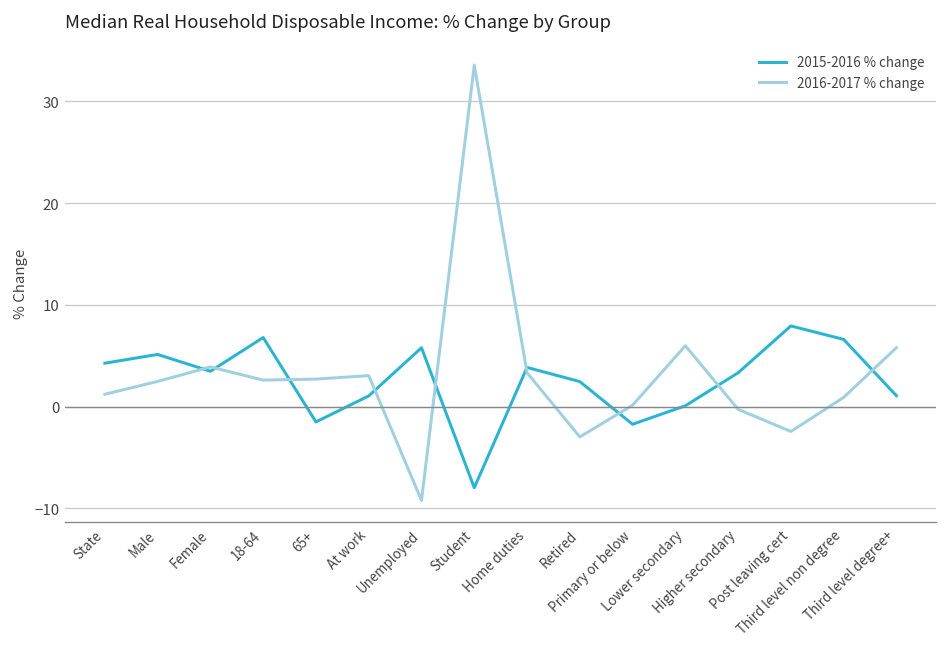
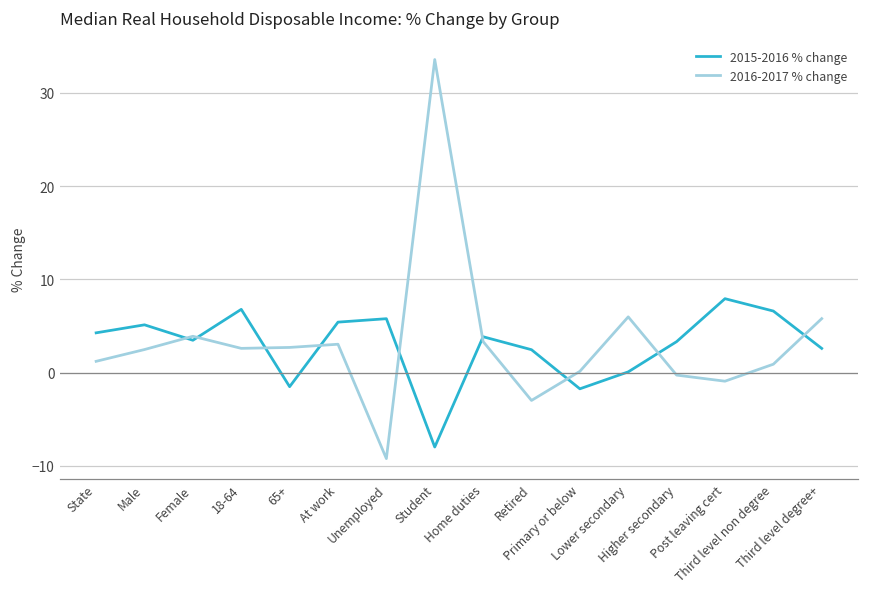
  {
    "2015-2016 % change": {
      "State": 4,
      "Male": 5,
      "Female": 3,
      "18-64": 7,
      "65+": -2,
-     "At work": 1,
+     "At work": 5,
      "Unemployed": 6,
      "Student": -8,
      "Home duties": 4,
      "Retired": 2,
      "Primary or below": -2,
      "Lower secondary": 0,
      "Higher secondary": 3,
      "Post leaving cert": 8,
      "Third level non degree": 7,
-     "Third level degree+": 1
+     "Third level degree+": 3
    },
    "2016-2017 % change": {
      "State": 1,
      "Male": 2,
      "Female": 4,
      "18-64": 3,
      "65+": 3,
      "At work": 3,
      "Unemployed": -9,
      "Student": 34,
      "Home duties": 3,
      "Retired": -3,
      "Primary or below": 0,
      "Lower secondary": 6,
      "Higher secondary": 0,
-     "Post leaving cert": -2,
+     "Post leaving cert": -1,
      "Third level non degree": 1,
      "Third level degree+": 6
    }
  }
